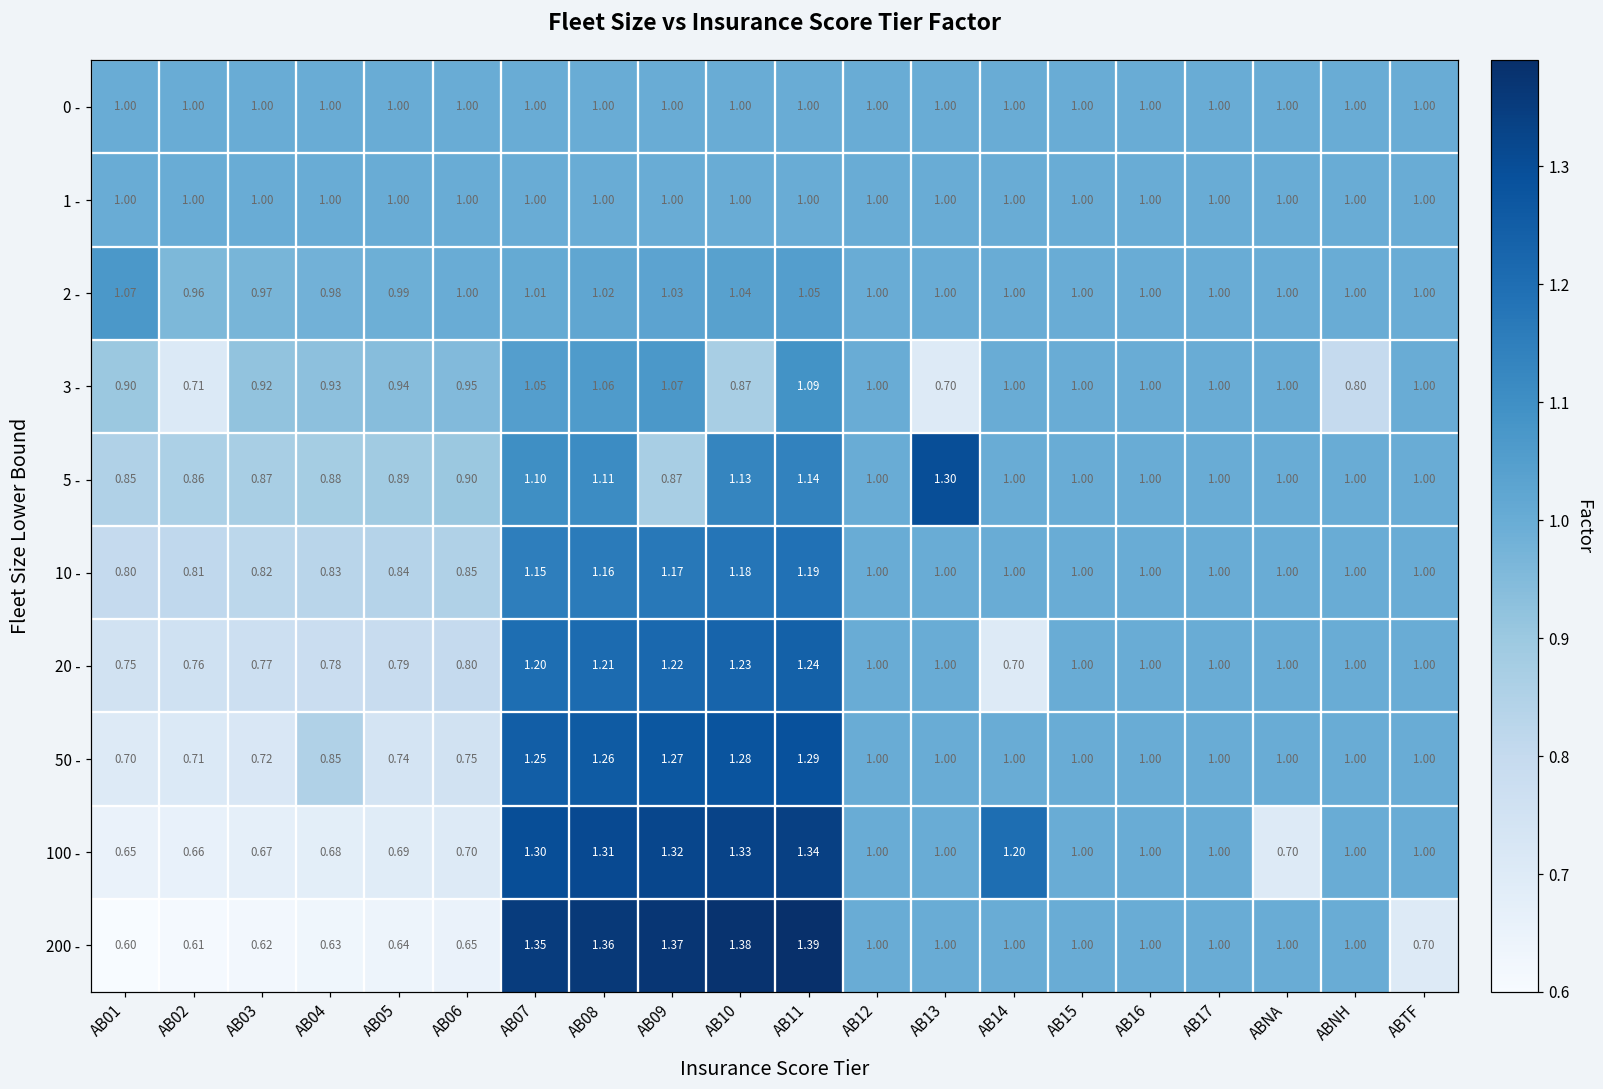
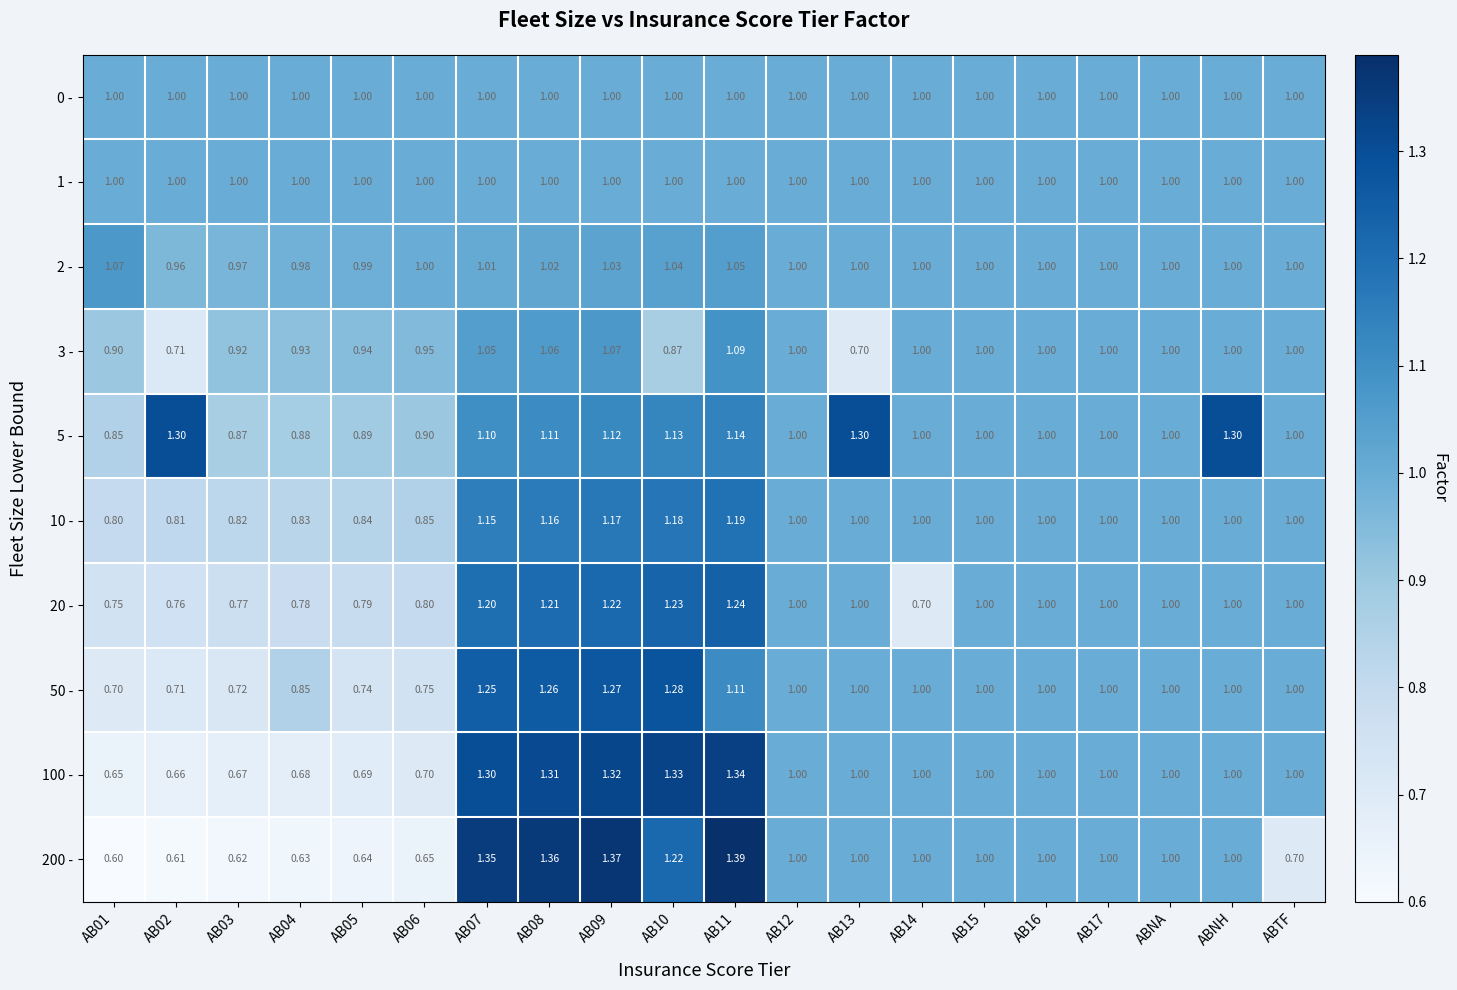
  {
    "0 -": {
      "AB01": 1.00,
      "AB02": 1.00,
      "AB03": 1.00,
      "AB04": 1.00,
      "AB05": 1.00,
      "AB06": 1.00,
      "AB07": 1.00,
      "AB08": 1.00,
      "AB09": 1.00,
      "AB10": 1.00,
      "AB11": 1.00,
      "AB12": 1.00,
      "AB13": 1.00,
      "AB14": 1.00,
      "AB15": 1.00,
      "AB16": 1.00,
      "AB17": 1.00,
      "ABNA": 1.00,
      "ABNH": 1.00,
      "ABTF": 1.00
    },
    "1 -": {
      "AB01": 1.00,
      "AB02": 1.00,
      "AB03": 1.00,
      "AB04": 1.00,
      "AB05": 1.00,
      "AB06": 1.00,
      "AB07": 1.00,
      "AB08": 1.00,
      "AB09": 1.00,
      "AB10": 1.00,
      "AB11": 1.00,
      "AB12": 1.00,
      "AB13": 1.00,
      "AB14": 1.00,
      "AB15": 1.00,
      "AB16": 1.00,
      "AB17": 1.00,
      "ABNA": 1.00,
      "ABNH": 1.00,
      "ABTF": 1.00
    },
    "2 -": {
      "AB01": 1.07,
      "AB02": 0.96,
      "AB03": 0.97,
      "AB04": 0.98,
      "AB05": 0.99,
      "AB06": 1.00,
      "AB07": 1.01,
      "AB08": 1.02,
      "AB09": 1.03,
      "AB10": 1.04,
      "AB11": 1.05,
      "AB12": 1.00,
      "AB13": 1.00,
      "AB14": 1.00,
      "AB15": 1.00,
      "AB16": 1.00,
      "AB17": 1.00,
      "ABNA": 1.00,
      "ABNH": 1.00,
      "ABTF": 1.00
    },
    "3 -": {
      "AB01": 0.90,
      "AB02": 0.71,
      "AB03": 0.92,
      "AB04": 0.93,
      "AB05": 0.94,
      "AB06": 0.95,
      "AB07": 1.05,
      "AB08": 1.06,
      "AB09": 1.07,
      "AB10": 0.87,
      "AB11": 1.09,
      "AB12": 1.00,
      "AB13": 0.70,
      "AB14": 1.00,
      "AB15": 1.00,
      "AB16": 1.00,
      "AB17": 1.00,
      "ABNA": 1.00,
-     "ABNH": 0.80,
+     "ABNH": 1.00,
      "ABTF": 1.00
    },
    "5 -": {
      "AB01": 0.85,
-     "AB02": 0.86,
+     "AB02": 1.30,
      "AB03": 0.87,
      "AB04": 0.88,
      "AB05": 0.89,
      "AB06": 0.90,
      "AB07": 1.10,
      "AB08": 1.11,
-     "AB09": 0.87,
+     "AB09": 1.12,
      "AB10": 1.13,
      "AB11": 1.14,
      "AB12": 1.00,
      "AB13": 1.30,
      "AB14": 1.00,
      "AB15": 1.00,
      "AB16": 1.00,
      "AB17": 1.00,
      "ABNA": 1.00,
-     "ABNH": 1.00,
+     "ABNH": 1.30,
      "ABTF": 1.00
    },
    "10 -": {
      "AB01": 0.80,
      "AB02": 0.81,
      "AB03": 0.82,
      "AB04": 0.83,
      "AB05": 0.84,
      "AB06": 0.85,
      "AB07": 1.15,
      "AB08": 1.16,
      "AB09": 1.17,
      "AB10": 1.18,
      "AB11": 1.19,
      "AB12": 1.00,
      "AB13": 1.00,
      "AB14": 1.00,
      "AB15": 1.00,
      "AB16": 1.00,
      "AB17": 1.00,
      "ABNA": 1.00,
      "ABNH": 1.00,
      "ABTF": 1.00
    },
    "20 -": {
      "AB01": 0.75,
      "AB02": 0.76,
      "AB03": 0.77,
      "AB04": 0.78,
      "AB05": 0.79,
      "AB06": 0.80,
      "AB07": 1.20,
      "AB08": 1.21,
      "AB09": 1.22,
      "AB10": 1.23,
      "AB11": 1.24,
      "AB12": 1.00,
      "AB13": 1.00,
      "AB14": 0.70,
      "AB15": 1.00,
      "AB16": 1.00,
      "AB17": 1.00,
      "ABNA": 1.00,
      "ABNH": 1.00,
      "ABTF": 1.00
    },
    "50 -": {
      "AB01": 0.70,
      "AB02": 0.71,
      "AB03": 0.72,
      "AB04": 0.85,
      "AB05": 0.74,
      "AB06": 0.75,
      "AB07": 1.25,
      "AB08": 1.26,
      "AB09": 1.27,
      "AB10": 1.28,
-     "AB11": 1.29,
+     "AB11": 1.11,
      "AB12": 1.00,
      "AB13": 1.00,
      "AB14": 1.00,
      "AB15": 1.00,
      "AB16": 1.00,
      "AB17": 1.00,
      "ABNA": 1.00,
      "ABNH": 1.00,
      "ABTF": 1.00
    },
    "100 -": {
      "AB01": 0.65,
      "AB02": 0.66,
      "AB03": 0.67,
      "AB04": 0.68,
      "AB05": 0.69,
      "AB06": 0.70,
      "AB07": 1.30,
      "AB08": 1.31,
      "AB09": 1.32,
      "AB10": 1.33,
      "AB11": 1.34,
      "AB12": 1.00,
      "AB13": 1.00,
-     "AB14": 1.20,
+     "AB14": 1.00,
      "AB15": 1.00,
      "AB16": 1.00,
      "AB17": 1.00,
-     "ABNA": 0.70,
+     "ABNA": 1.00,
      "ABNH": 1.00,
      "ABTF": 1.00
    },
    "200 -": {
      "AB01": 0.60,
      "AB02": 0.61,
      "AB03": 0.62,
      "AB04": 0.63,
      "AB05": 0.64,
      "AB06": 0.65,
      "AB07": 1.35,
      "AB08": 1.36,
      "AB09": 1.37,
-     "AB10": 1.38,
+     "AB10": 1.22,
      "AB11": 1.39,
      "AB12": 1.00,
      "AB13": 1.00,
      "AB14": 1.00,
      "AB15": 1.00,
      "AB16": 1.00,
      "AB17": 1.00,
      "ABNA": 1.00,
      "ABNH": 1.00,
      "ABTF": 0.70
    }
  }
